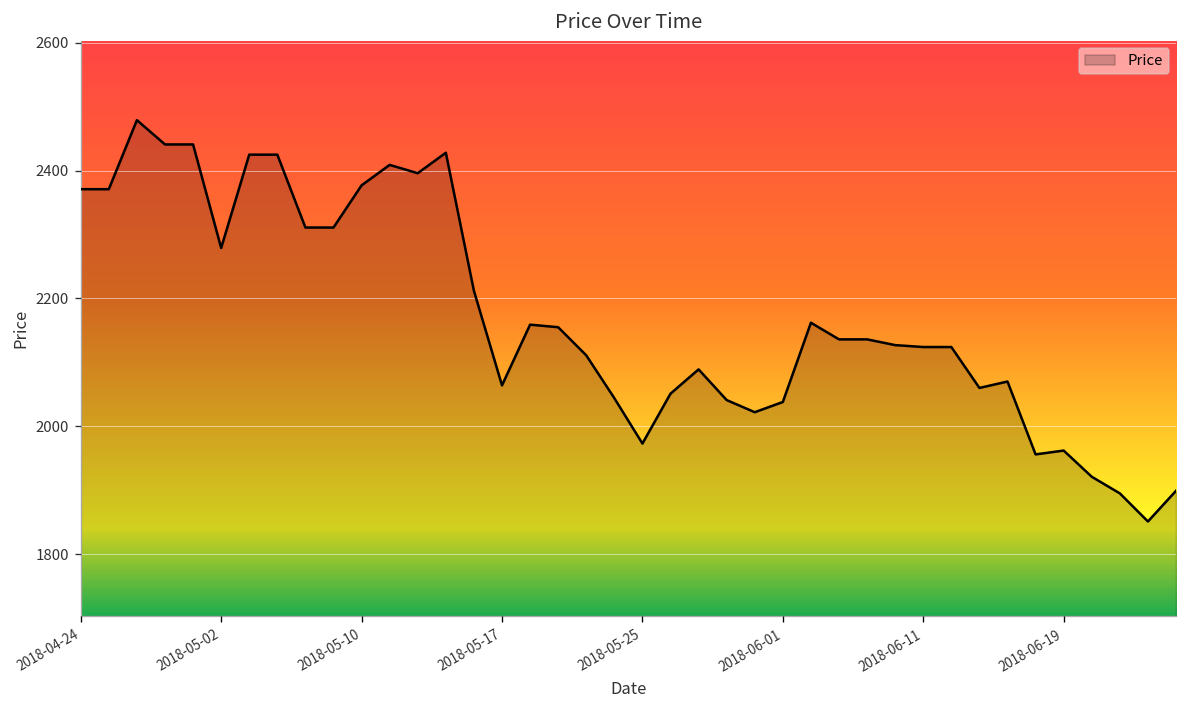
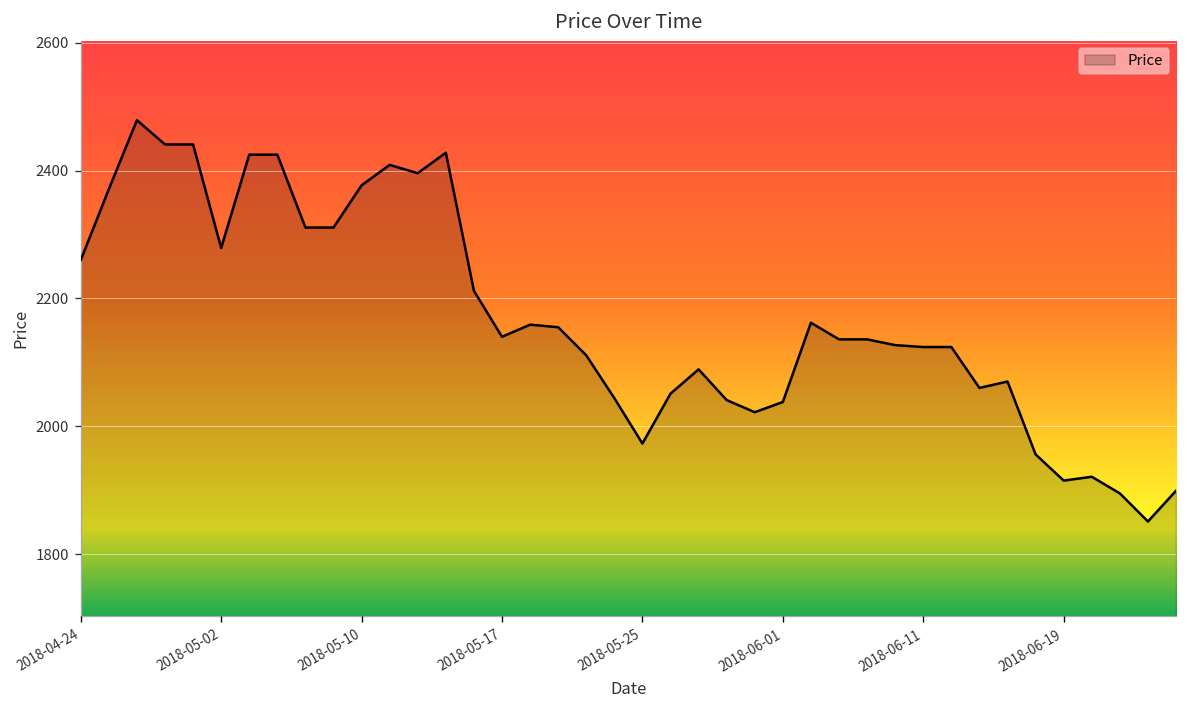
  {
-   "2018-04-24": 2370,
+   "2018-04-24": 2260,
    "2018-05-02": 2280,
    "2018-05-10": 2380,
-   "2018-05-17": 2060,
+   "2018-05-17": 2140,
    "2018-05-25": 1970,
    "2018-06-01": 2040,
    "2018-06-11": 2120,
-   "2018-06-19": 1960
+   "2018-06-19": 1920
  }
